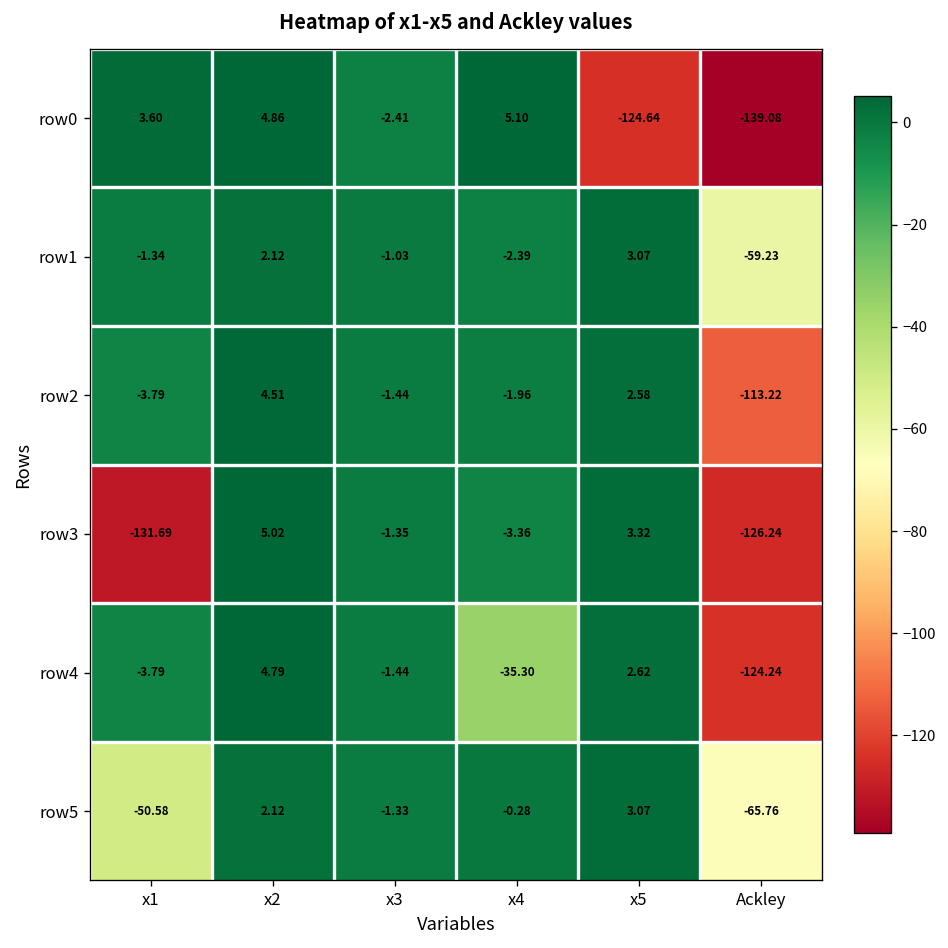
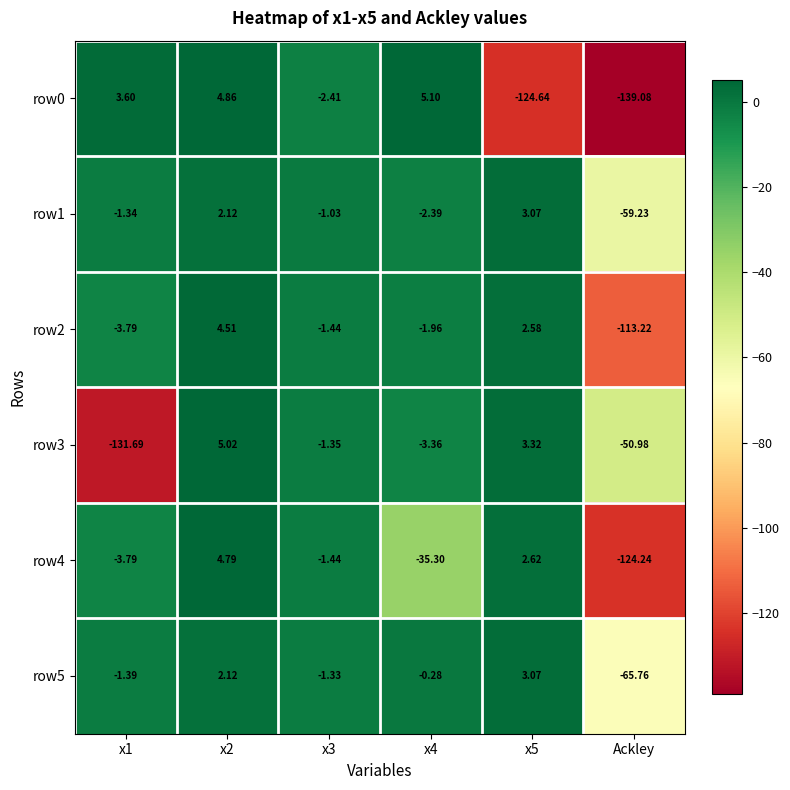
  {
    "row0": {
      "x1": 3.60,
      "x2": 4.86,
      "x3": -2.41,
      "x4": 5.10,
      "x5": -124.64,
      "Ackley": -139.08
    },
    "row1": {
      "x1": -1.34,
      "x2": 2.12,
      "x3": -1.03,
      "x4": -2.39,
      "x5": 3.07,
      "Ackley": -59.23
    },
    "row2": {
      "x1": -3.79,
      "x2": 4.51,
      "x3": -1.44,
      "x4": -1.96,
      "x5": 2.58,
      "Ackley": -113.22
    },
    "row3": {
      "x1": -131.69,
      "x2": 5.02,
      "x3": -1.35,
      "x4": -3.36,
      "x5": 3.32,
-     "Ackley": -126.24
+     "Ackley": -50.98
    },
    "row4": {
      "x1": -3.79,
      "x2": 4.79,
      "x3": -1.44,
      "x4": -35.30,
      "x5": 2.62,
      "Ackley": -124.24
    },
    "row5": {
-     "x1": -50.58,
+     "x1": -1.39,
      "x2": 2.12,
      "x3": -1.33,
      "x4": -0.28,
      "x5": 3.07,
      "Ackley": -65.76
    }
  }
